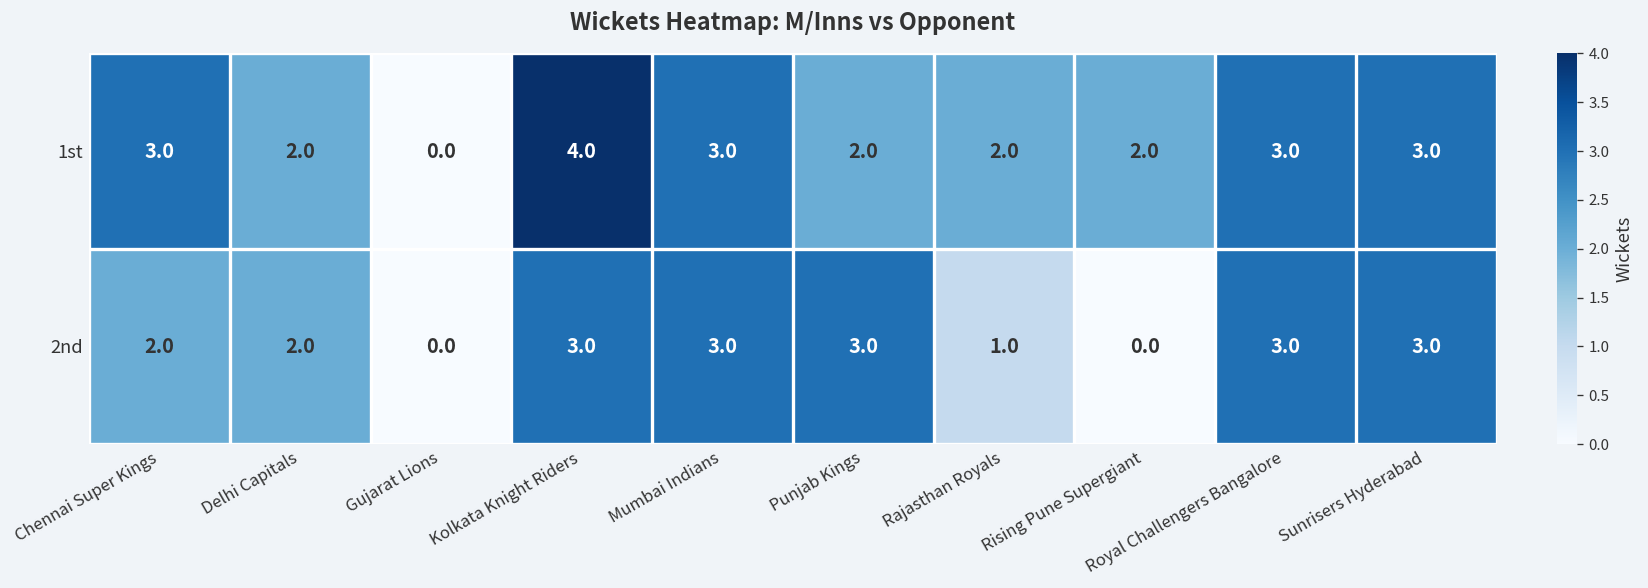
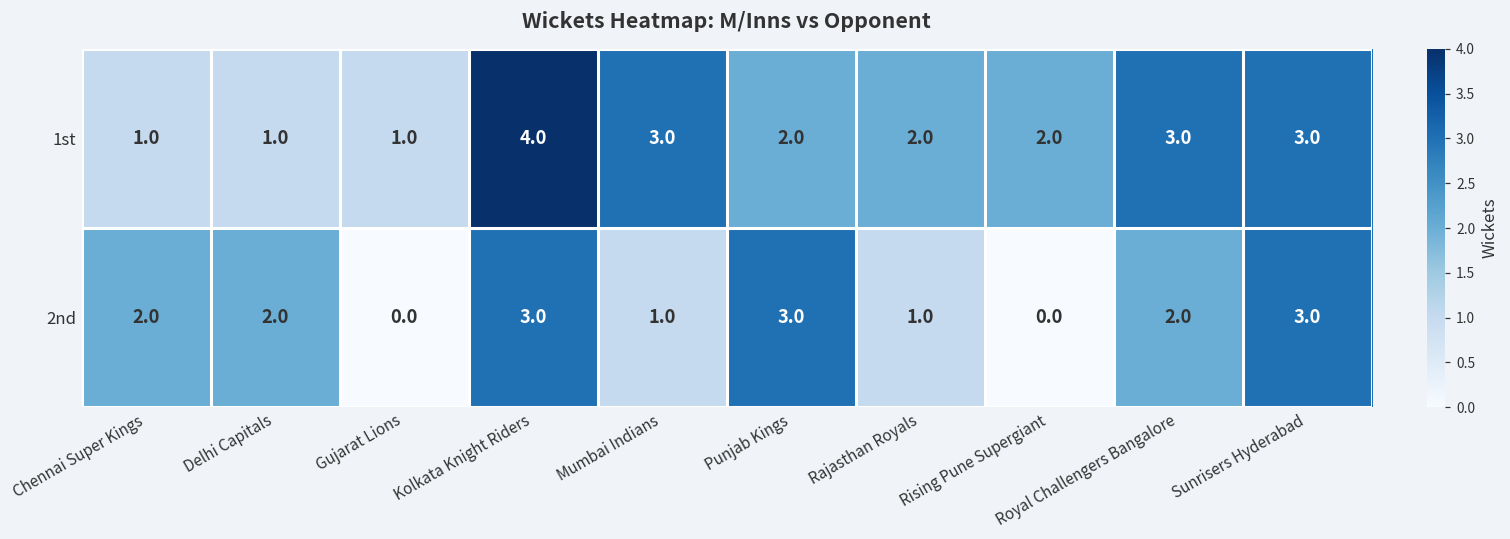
  {
    "1st": {
-     "Chennai Super Kings": 3.0,
-     "Delhi Capitals": 2.0,
-     "Gujarat Lions": 0.0,
+     "Chennai Super Kings": 1.0,
+     "Delhi Capitals": 1.0,
+     "Gujarat Lions": 1.0,
      "Kolkata Knight Riders": 4.0,
      "Mumbai Indians": 3.0,
      "Punjab Kings": 2.0,
      "Rajasthan Royals": 2.0,
      "Rising Pune Supergiant": 2.0,
      "Royal Challengers Bangalore": 3.0,
      "Sunrisers Hyderabad": 3.0
    },
    "2nd": {
      "Chennai Super Kings": 2.0,
      "Delhi Capitals": 2.0,
      "Gujarat Lions": 0.0,
      "Kolkata Knight Riders": 3.0,
-     "Mumbai Indians": 3.0,
+     "Mumbai Indians": 1.0,
      "Punjab Kings": 3.0,
      "Rajasthan Royals": 1.0,
      "Rising Pune Supergiant": 0.0,
-     "Royal Challengers Bangalore": 3.0,
+     "Royal Challengers Bangalore": 2.0,
      "Sunrisers Hyderabad": 3.0
    }
  }
